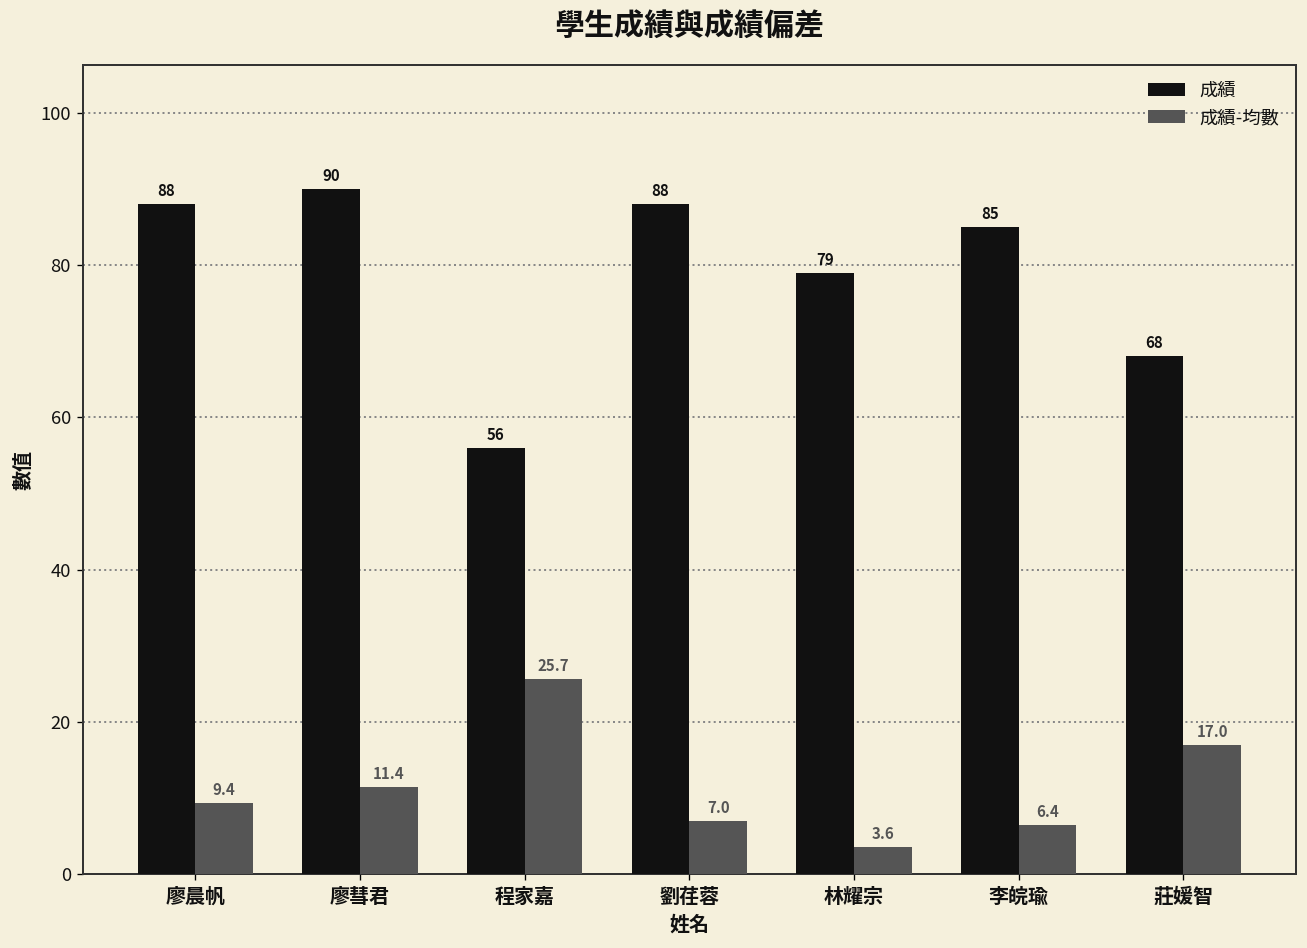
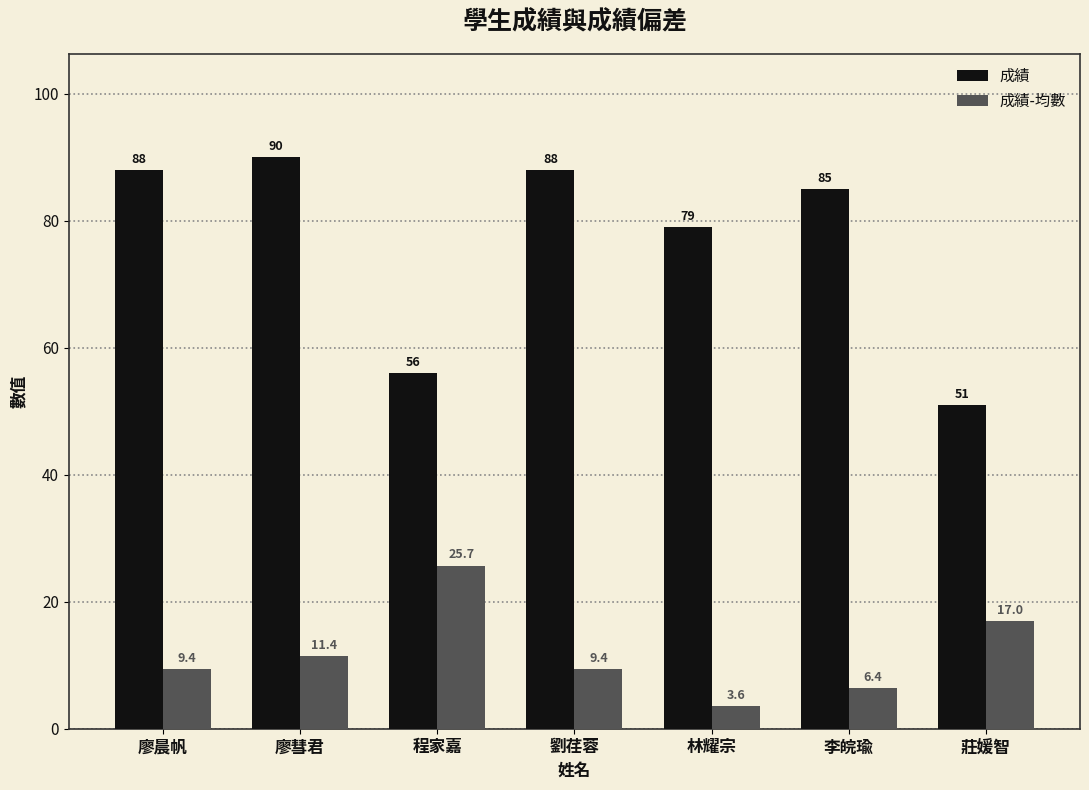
  {
    "成績": {
      "廖晨帆": 88,
      "廖彗君": 90,
      "程家嘉": 56,
      "劉荏蓉": 88,
      "林耀宗": 79,
      "李皖瑜": 85,
-     "莊媛智": 68
+     "莊媛智": 51
    },
    "成績-均數": {
      "廖晨帆": 9.4,
      "廖彗君": 11.4,
      "程家嘉": 25.7,
-     "劉荏蓉": 7.0,
+     "劉荏蓉": 9.4,
      "林耀宗": 3.6,
      "李皖瑜": 6.4,
      "莊媛智": 17.0
    }
  }
